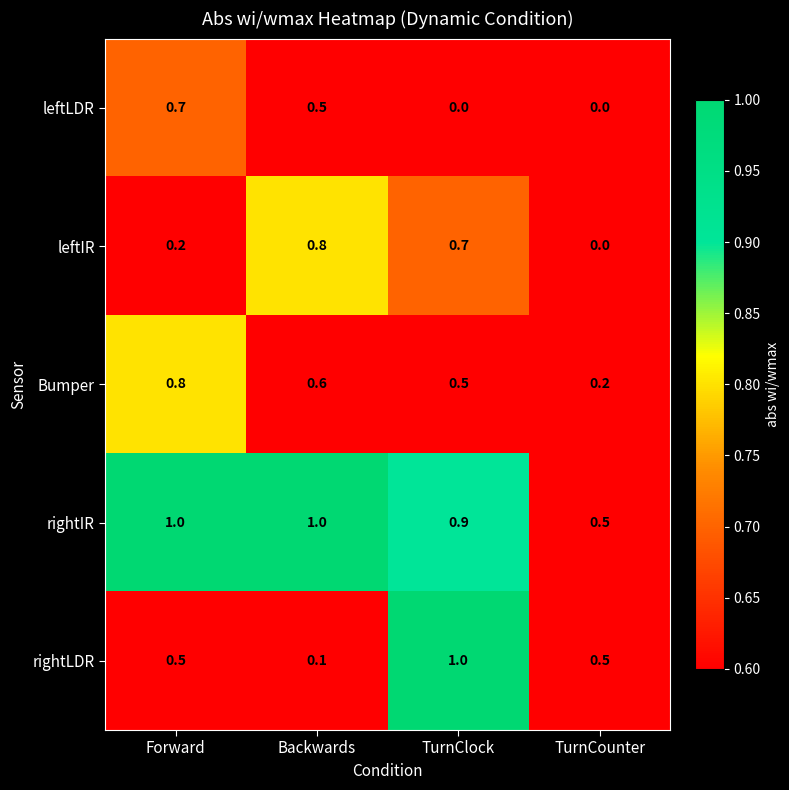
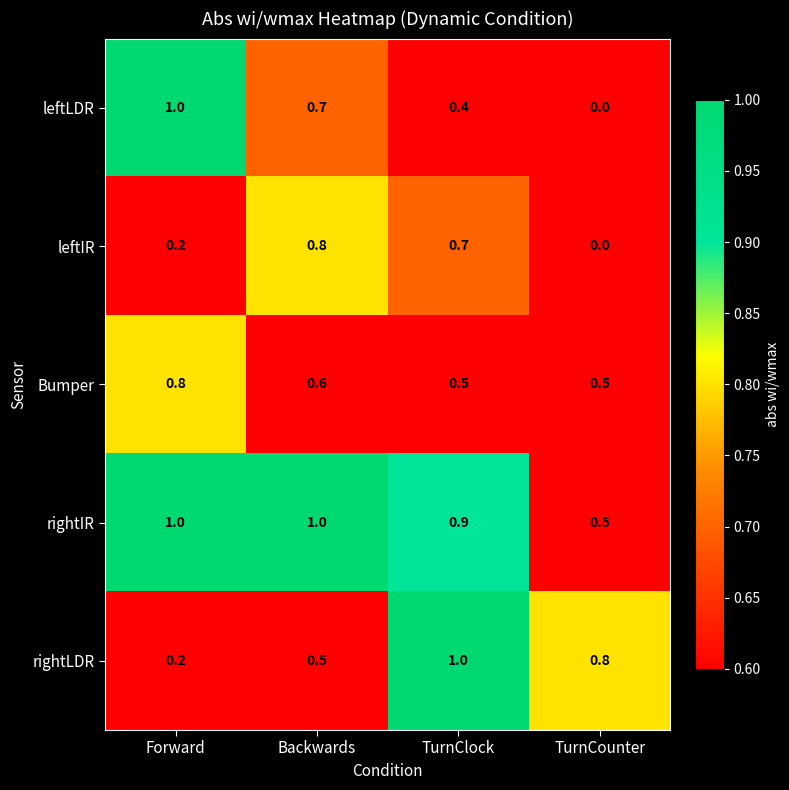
  {
    "leftLDR": {
-     "Forward": 0.7,
-     "Backwards": 0.5,
-     "TurnClock": 0.0,
+     "Forward": 1.0,
+     "Backwards": 0.7,
+     "TurnClock": 0.4,
      "TurnCounter": 0.0
    },
    "leftIR": {
      "Forward": 0.2,
      "Backwards": 0.8,
      "TurnClock": 0.7,
      "TurnCounter": 0.0
    },
    "Bumper": {
      "Forward": 0.8,
      "Backwards": 0.6,
      "TurnClock": 0.5,
-     "TurnCounter": 0.2
+     "TurnCounter": 0.5
    },
    "rightIR": {
      "Forward": 1.0,
      "Backwards": 1.0,
      "TurnClock": 0.9,
      "TurnCounter": 0.5
    },
    "rightLDR": {
-     "Forward": 0.5,
-     "Backwards": 0.1,
+     "Forward": 0.2,
+     "Backwards": 0.5,
      "TurnClock": 1.0,
-     "TurnCounter": 0.5
+     "TurnCounter": 0.8
    }
  }
